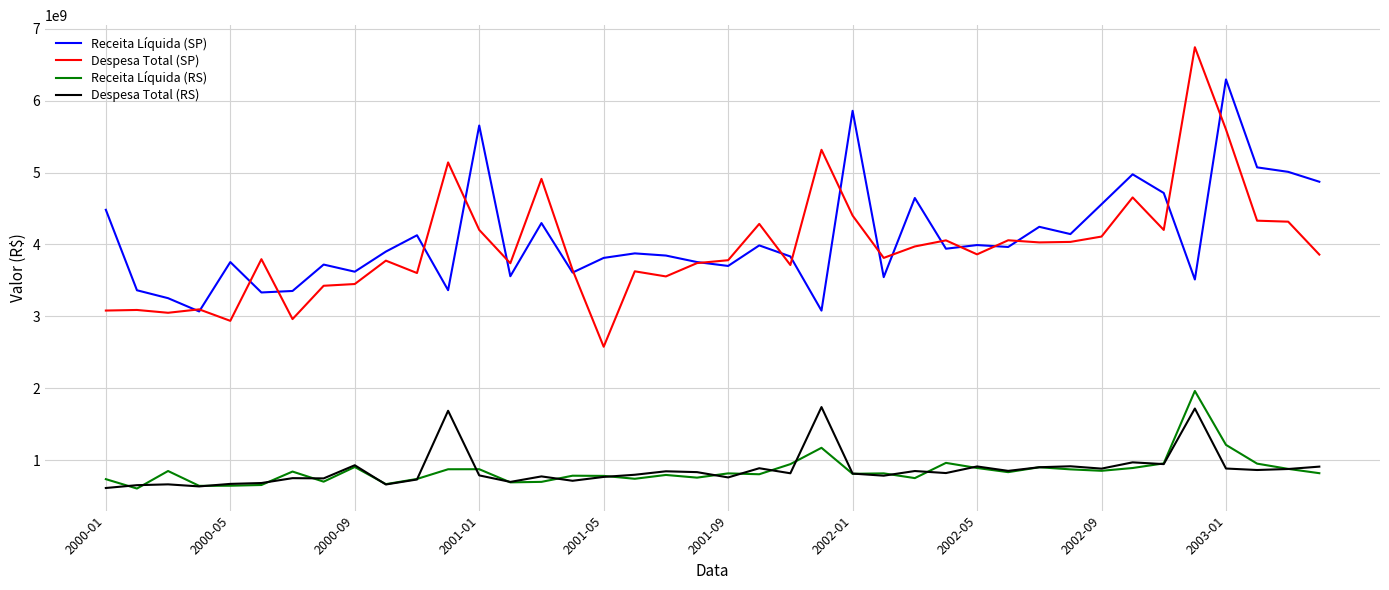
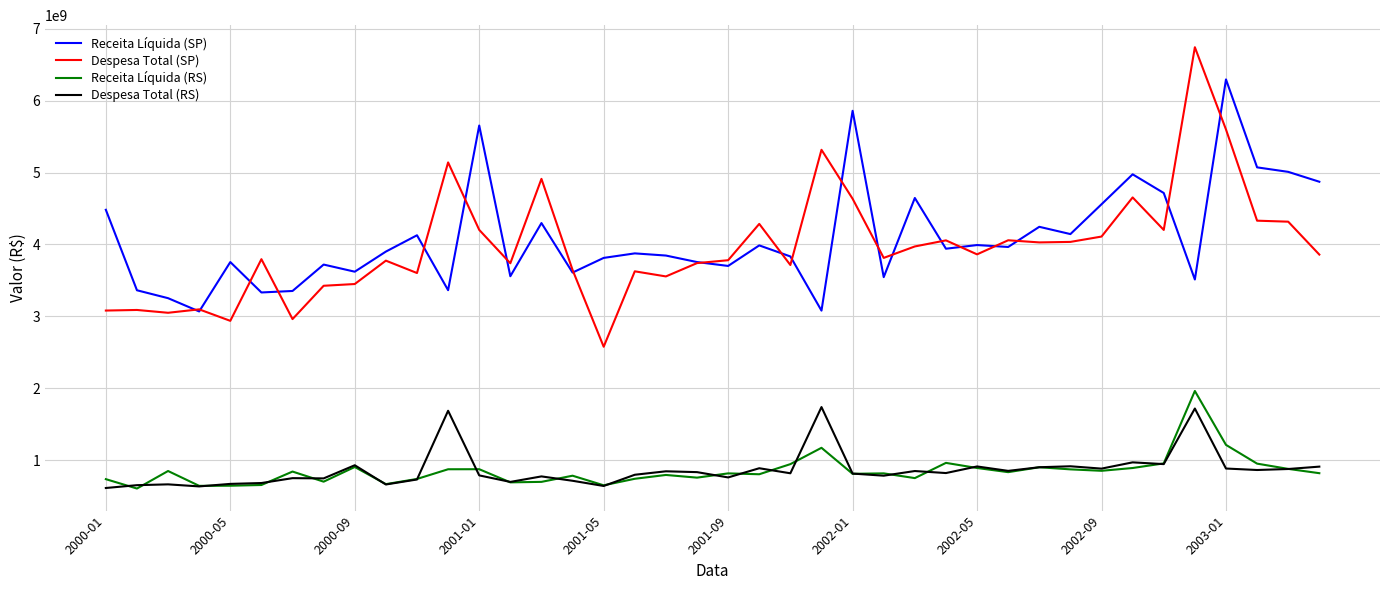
  {
    "Receita Líquida (SP)": {
      "2000-01": 4500000000,
      "2000-05": 3800000000,
      "2000-09": 3600000000,
      "2001-01": 5700000000,
      "2001-05": 3800000000,
      "2001-09": 3700000000,
      "2002-01": 5900000000,
      "2002-05": 4000000000,
      "2002-09": 4600000000,
      "2003-01": 6300000000
    },
    "Despesa Total (SP)": {
      "2000-01": 3100000000,
      "2000-05": 2900000000,
      "2000-09": 3400000000,
      "2001-01": 4200000000,
      "2001-05": 2600000000,
      "2001-09": 3800000000,
-     "2002-01": 4400000000,
+     "2002-01": 4600000000,
      "2002-05": 3900000000,
      "2002-09": 4100000000,
      "2003-01": 5600000000
    },
    "Receita Líquida (RS)": {
      "2000-01": 700000000,
      "2001-01": 900000000,
-     "2001-05": 800000000,
+     "2001-05": 600000000,
      "2001-09": 800000000,
      "2003-01": 1200000000
    },
    "Despesa Total (RS)": {
      "2000-01": 600000000,
      "2001-01": 800000000,
-     "2001-05": 800000000,
+     "2001-05": 600000000,
      "2001-09": 800000000,
      "2003-01": 900000000
    }
  }
